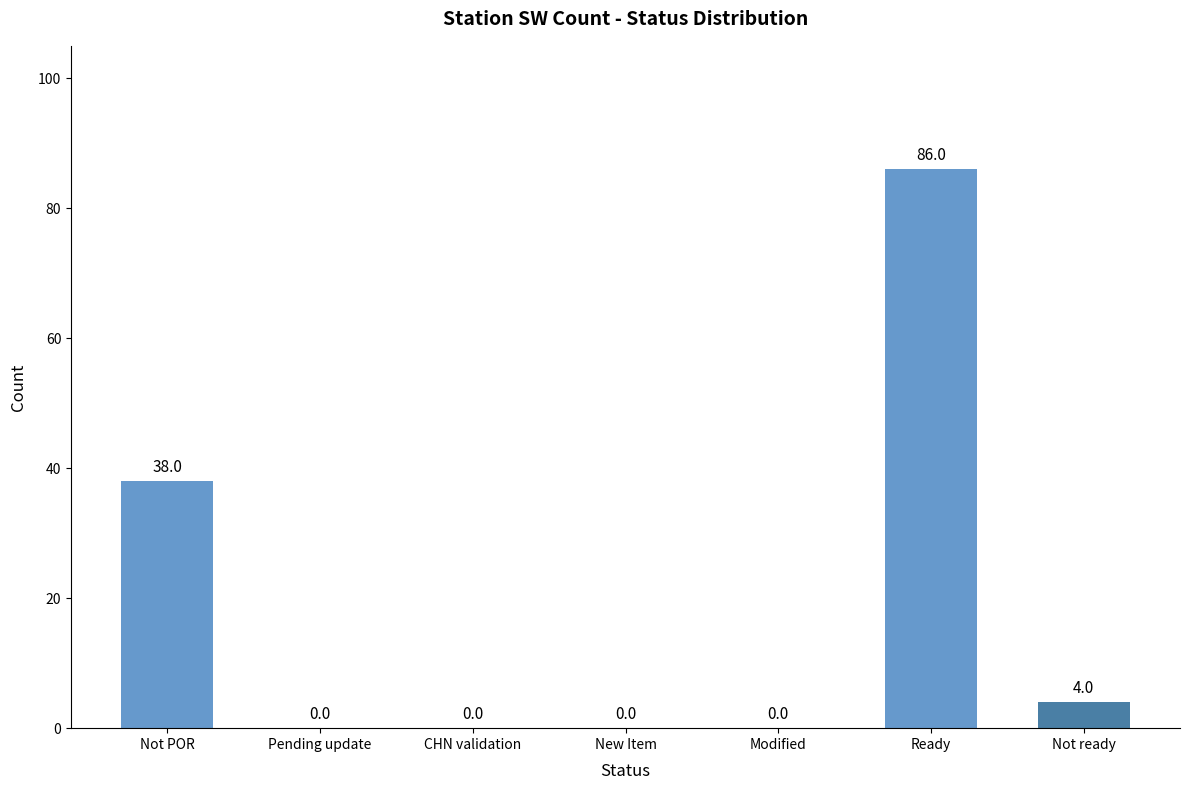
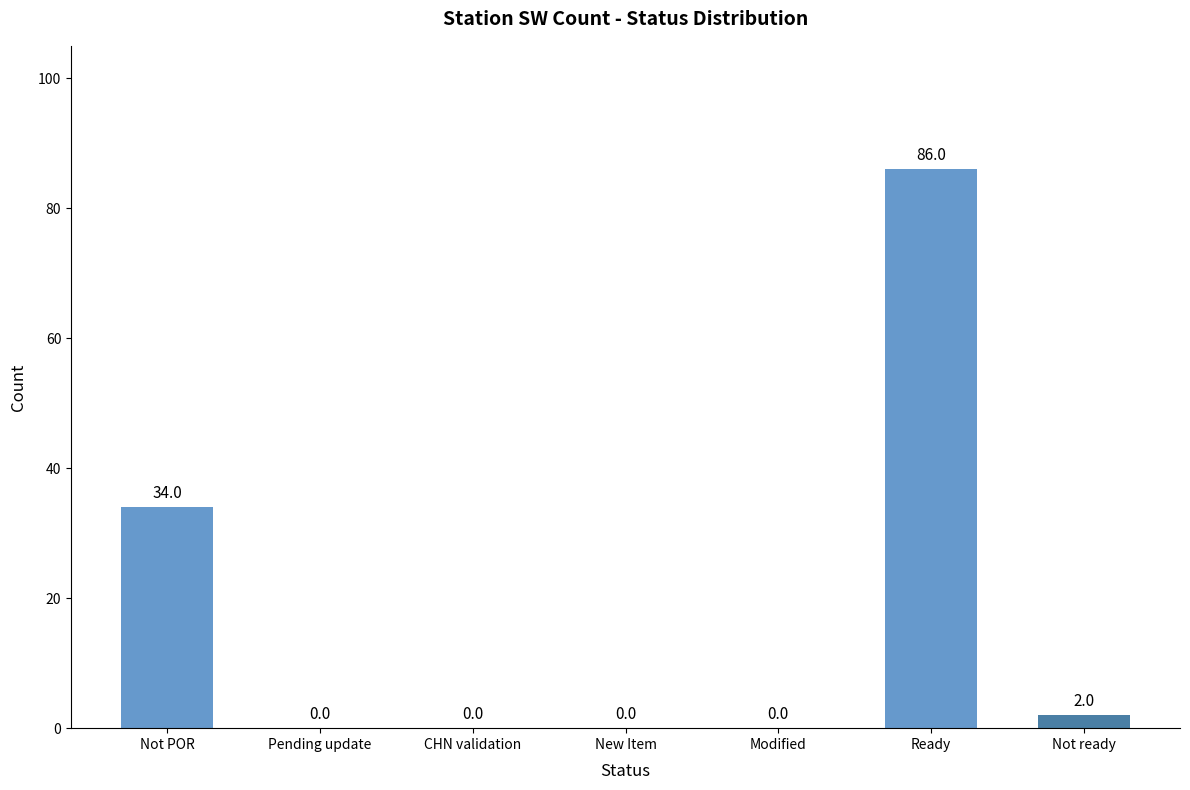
  {
-   "Not POR": 38.0,
+   "Not POR": 34.0,
    "Pending update": 0.0,
    "CHN validation": 0.0,
    "New Item": 0.0,
    "Modified": 0.0,
    "Ready": 86.0,
-   "Not ready": 4.0
+   "Not ready": 2.0
  }
